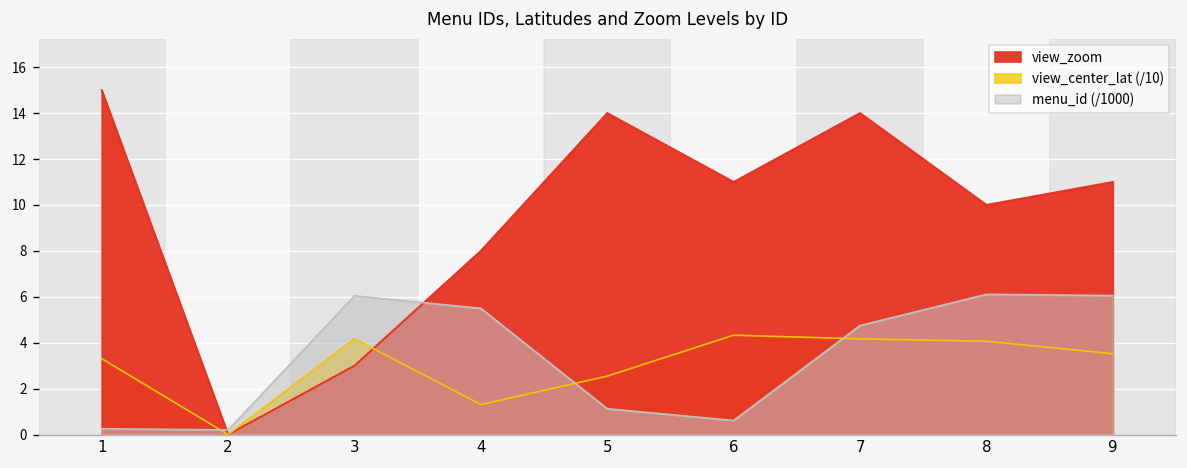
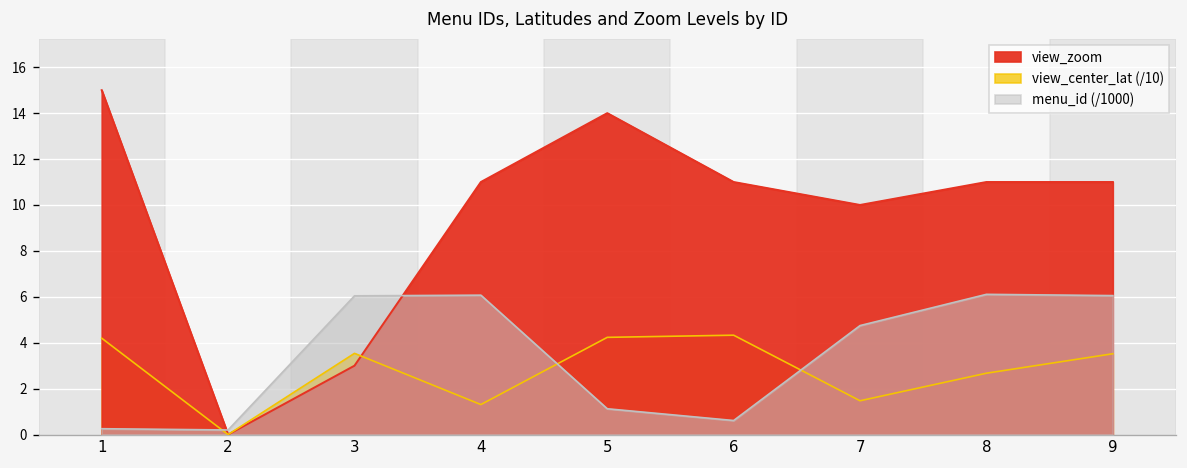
  {
    "view_zoom": {
      "1": 15,
      "3": 3,
-     "4": 8,
+     "4": 11,
      "5": 14,
      "6": 11,
-     "7": 14,
-     "8": 10,
+     "7": 10,
+     "8": 11,
      "9": 11
    },
    "view_center_lat (/10)": {
-     "1": 3.3,
-     "3": 4.2,
+     "1": 4.2,
+     "3": 3.5,
      "4": 1.3,
-     "5": 2.5,
+     "5": 4.2,
      "6": 4.3,
-     "7": 4.2,
-     "8": 4.1,
+     "7": 1.5,
+     "8": 2.7,
      "9": 3.5
    },
    "menu_id (/1000)": {
      "1": 0.3,
      "2": 0.2,
      "3": 6.0,
-     "4": 5.5,
+     "4": 6.1,
      "5": 1.1,
      "6": 0.6,
      "7": 4.7,
      "8": 6.1,
      "9": 6.1
    }
  }
